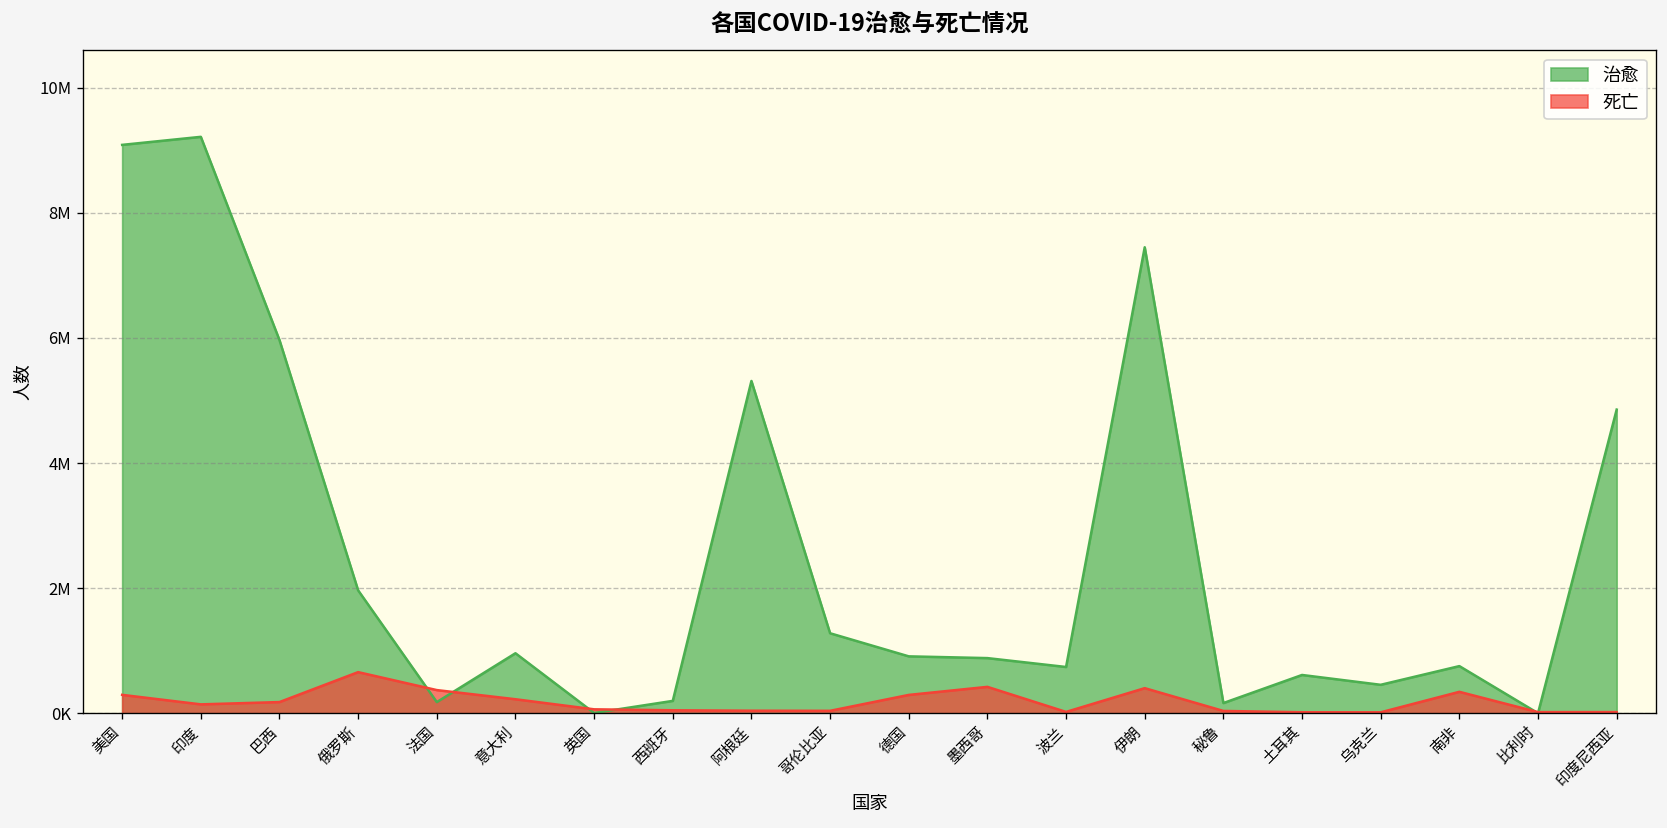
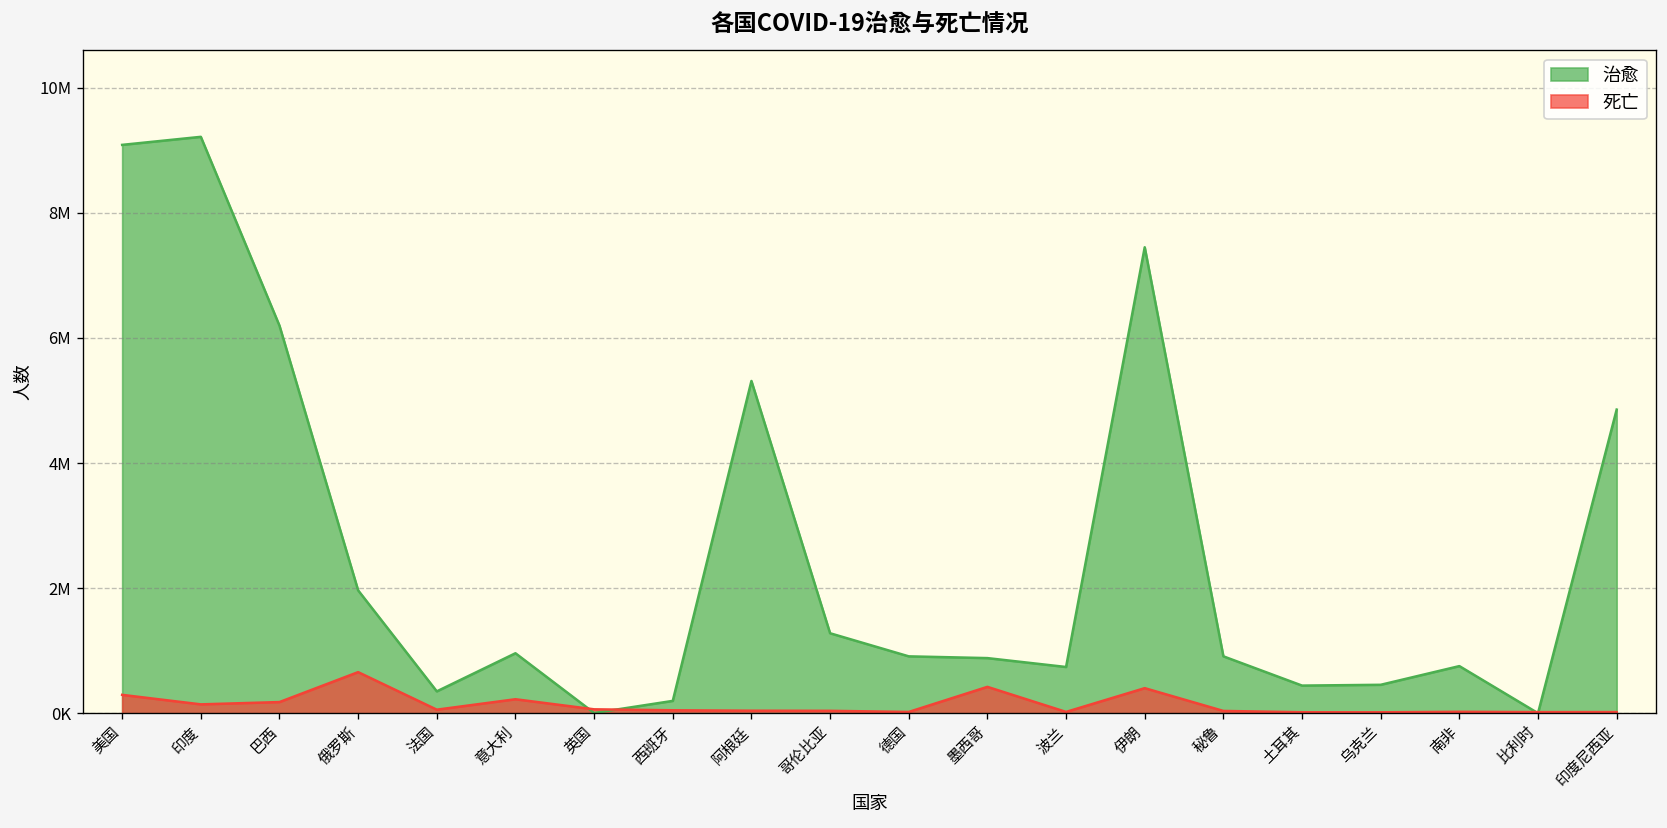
  {
    "治愈": {
      "美国": 9100000,
      "印度": 9200000,
-     "巴西": 6000000,
+     "巴西": 6200000,
      "俄罗斯": 2000000,
-     "法国": 200000,
+     "法国": 300000,
      "意大利": 1000000,
      "英国": 0,
      "西班牙": 200000,
      "阿根廷": 5300000,
      "哥伦比亚": 1300000,
      "德国": 900000,
      "墨西哥": 900000,
      "波兰": 700000,
      "伊朗": 7400000,
-     "秘鲁": 200000,
-     "土耳其": 600000,
+     "秘鲁": 900000,
+     "土耳其": 400000,
      "乌克兰": 500000,
      "南非": 800000,
      "印度尼西亚": 4900000
    },
    "死亡": {
      "美国": 300000,
      "印度": 100000,
      "巴西": 200000,
      "俄罗斯": 700000,
-     "法国": 400000,
+     "法国": 100000,
      "意大利": 200000,
      "英国": 100000,
      "西班牙": 0,
      "阿根廷": 0,
      "哥伦比亚": 0,
-     "德国": 300000,
+     "德国": 0,
      "墨西哥": 400000,
      "波兰": 0,
      "伊朗": 400000,
      "秘鲁": 0,
      "土耳其": 0,
      "乌克兰": 0,
-     "南非": 300000,
+     "南非": 0,
      "印度尼西亚": 0
    }
  }
